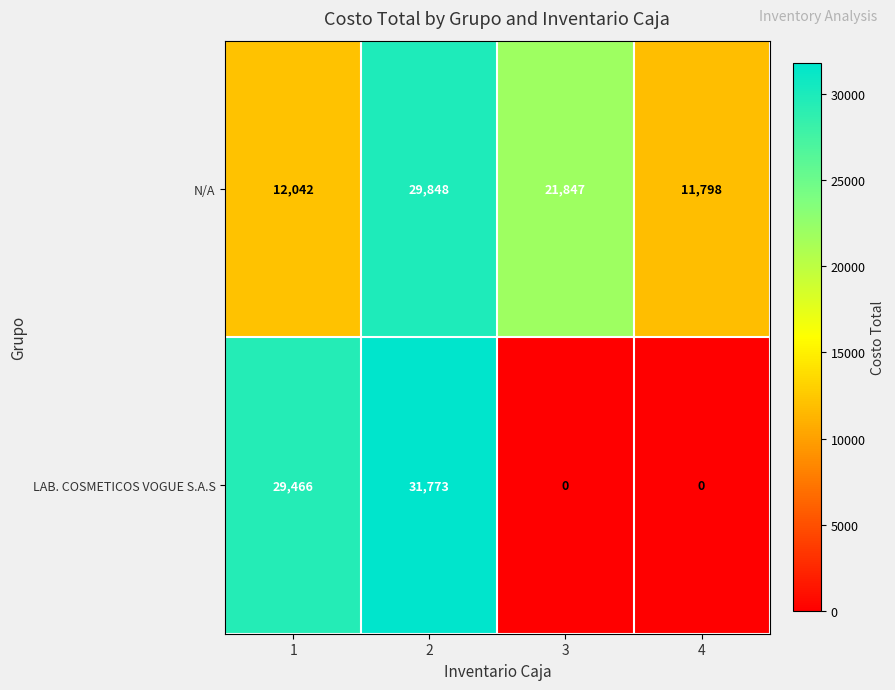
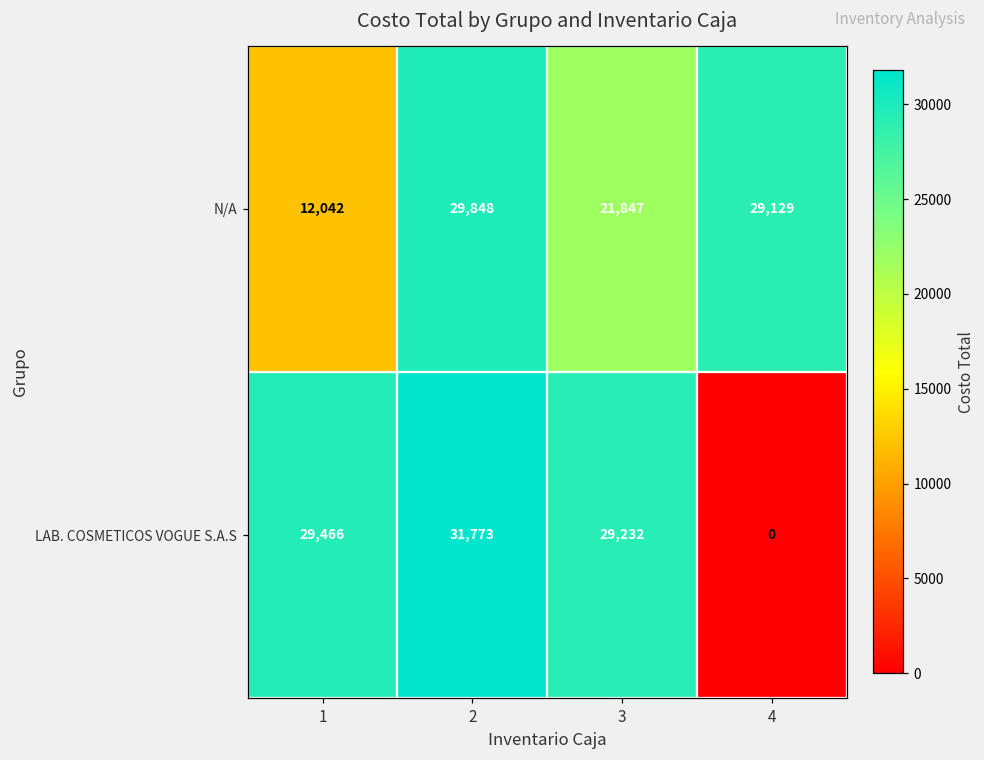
  {
    "N/A": {
      "1": "12,042",
      "2": "29,848",
      "3": "21,847",
-     "4": "11,798"
+     "4": "29,129"
    },
    "LAB. COSMETICOS VOGUE S.A.S": {
      "1": "29,466",
      "2": "31,773",
-     "3": "0",
+     "3": "29,232",
      "4": "0"
    }
  }
